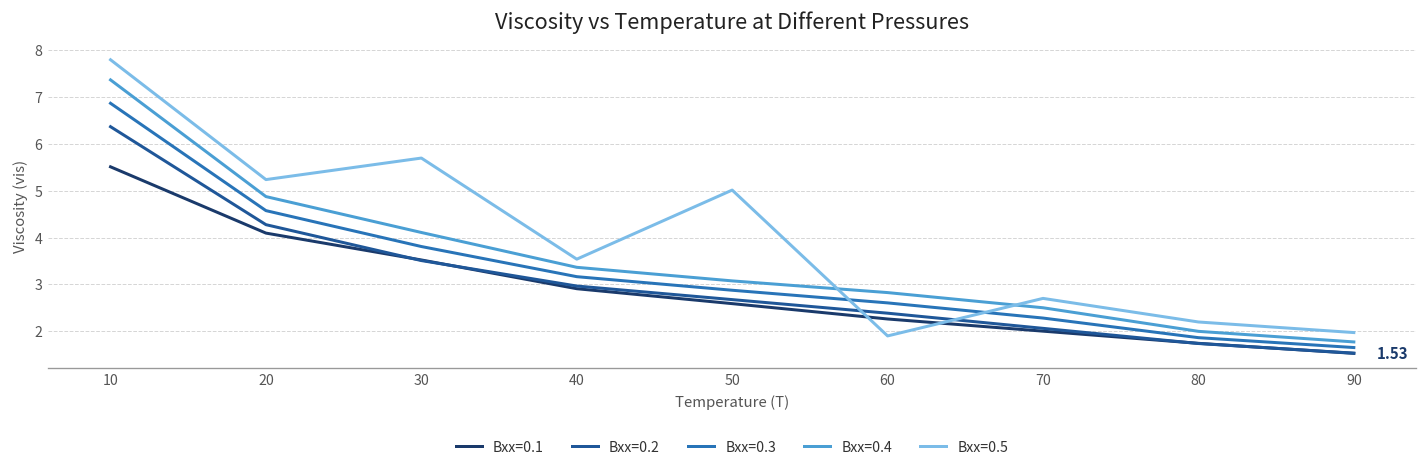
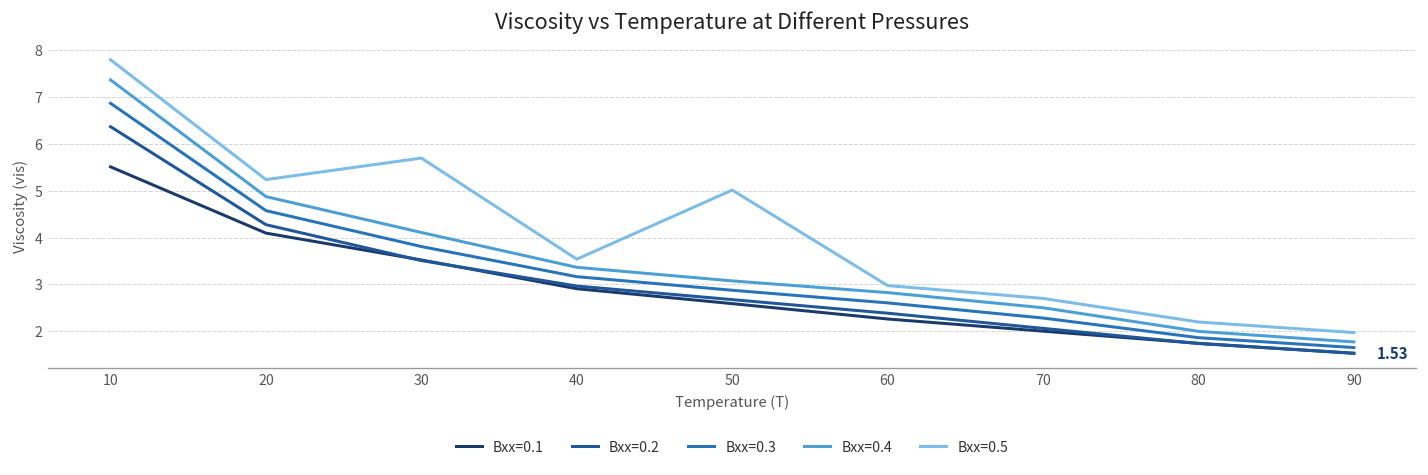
  {
    "Bxx=0.4": {
      "10": 7.4,
      "20": 4.9,
      "30": 4.1,
      "40": 3.4,
      "50": 3.1,
      "60": 2.8,
      "70": 2.5,
      "80": 2.0
    },
    "Bxx=0.5": {
      "10": 7.8,
      "20": 5.2,
      "30": 5.7,
      "40": 3.5,
      "50": 5.0,
-     "60": 1.9,
+     "60": 3.0,
      "70": 2.7,
      "80": 2.2,
      "90": 2.0
    }
  }
